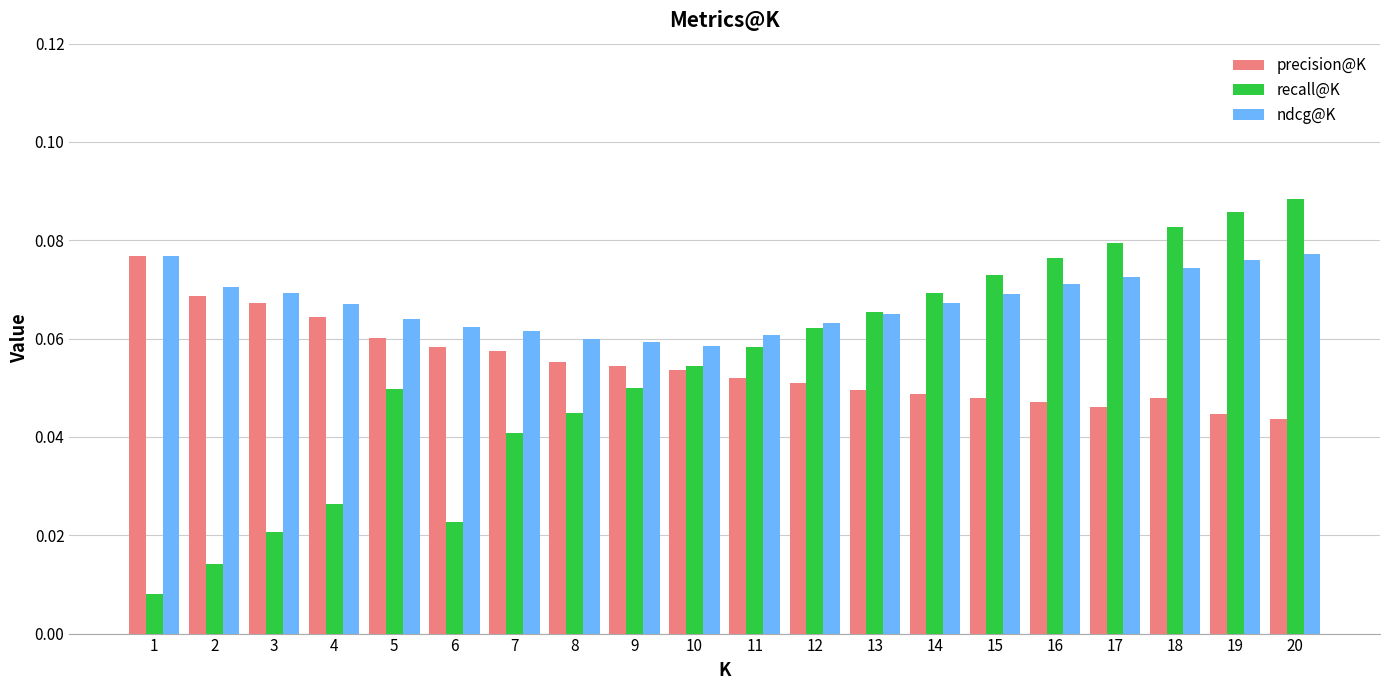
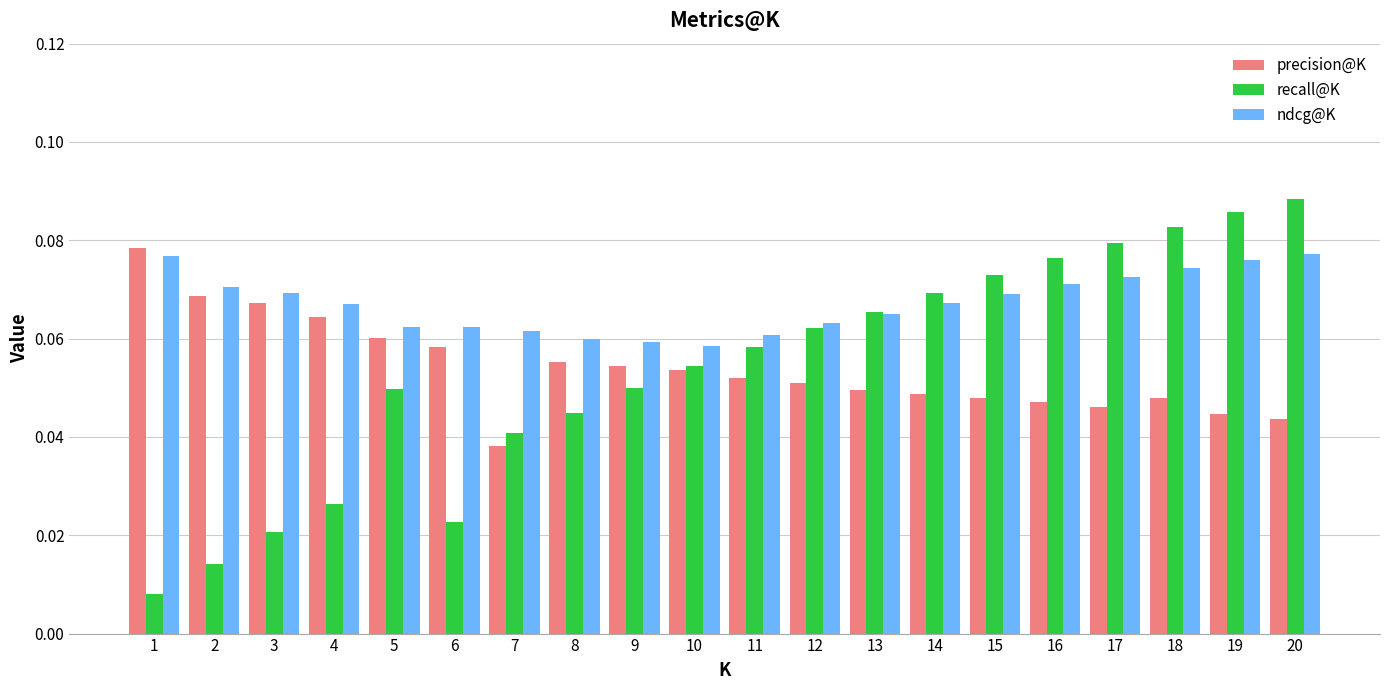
  {
    "precision@K": {
-     "1": 0.077,
+     "1": 0.078,
      "2": 0.069,
      "3": 0.067,
      "4": 0.064,
      "5": 0.060,
      "6": 0.058,
-     "7": 0.057,
+     "7": 0.038,
      "8": 0.055,
      "9": 0.054,
      "10": 0.054,
      "11": 0.052,
      "12": 0.051,
      "13": 0.050,
      "14": 0.049,
      "15": 0.048,
      "16": 0.047,
      "17": 0.046,
      "18": 0.048,
      "19": 0.045,
      "20": 0.044
    },
    "recall@K": {
      "1": 0.008,
      "2": 0.014,
      "3": 0.021,
      "4": 0.026,
      "5": 0.050,
      "6": 0.023,
      "7": 0.041,
      "8": 0.045,
      "9": 0.050,
      "10": 0.054,
      "11": 0.058,
      "12": 0.062,
      "13": 0.065,
      "14": 0.069,
      "15": 0.073,
      "16": 0.076,
      "17": 0.079,
      "18": 0.083,
      "19": 0.086,
      "20": 0.088
    },
    "ndcg@K": {
      "1": 0.077,
      "2": 0.071,
      "3": 0.069,
      "4": 0.067,
-     "5": 0.064,
+     "5": 0.062,
      "6": 0.062,
      "7": 0.062,
      "8": 0.060,
      "9": 0.059,
      "10": 0.059,
      "11": 0.061,
      "12": 0.063,
      "13": 0.065,
      "14": 0.067,
      "15": 0.069,
      "16": 0.071,
      "17": 0.073,
      "18": 0.074,
      "19": 0.076,
      "20": 0.077
    }
  }
